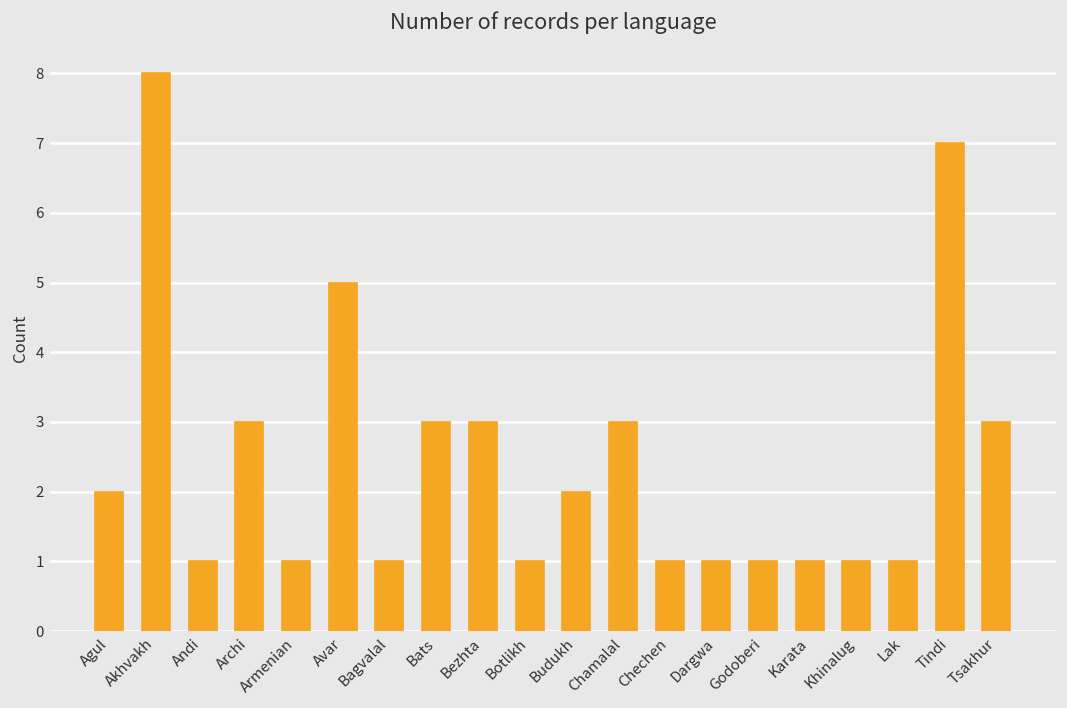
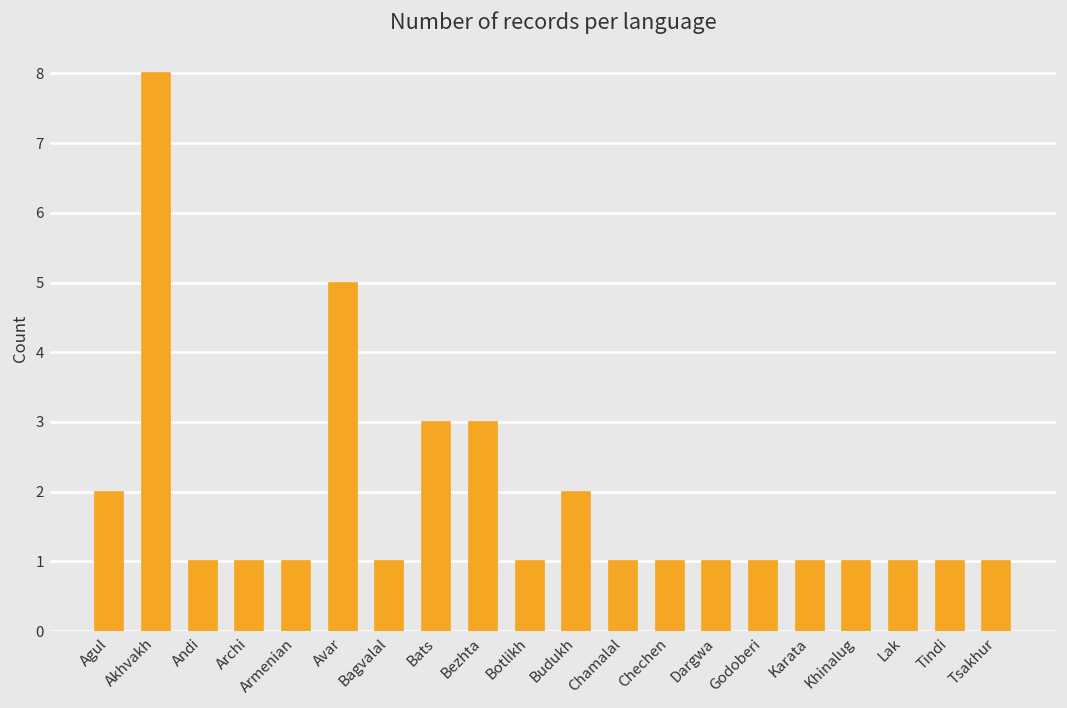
  {
    "Agul": 2,
    "Akhvakh": 8,
    "Andi": 1,
-   "Archi": 3,
+   "Archi": 1,
    "Armenian": 1,
    "Avar": 5,
    "Bagvalal": 1,
    "Bats": 3,
    "Bezhta": 3,
    "Botlikh": 1,
    "Budukh": 2,
-   "Chamalal": 3,
+   "Chamalal": 1,
    "Chechen": 1,
    "Dargwa": 1,
    "Godoberi": 1,
    "Karata": 1,
    "Khinalug": 1,
    "Lak": 1,
-   "Tindi": 7,
-   "Tsakhur": 3
+   "Tindi": 1,
+   "Tsakhur": 1
  }
